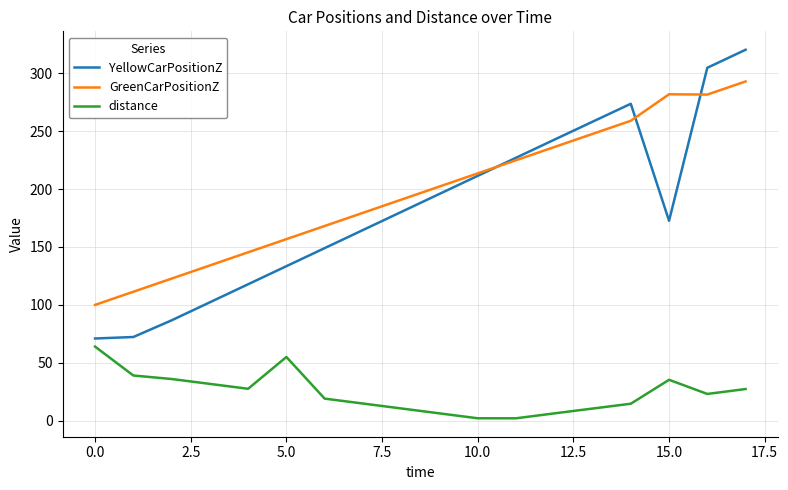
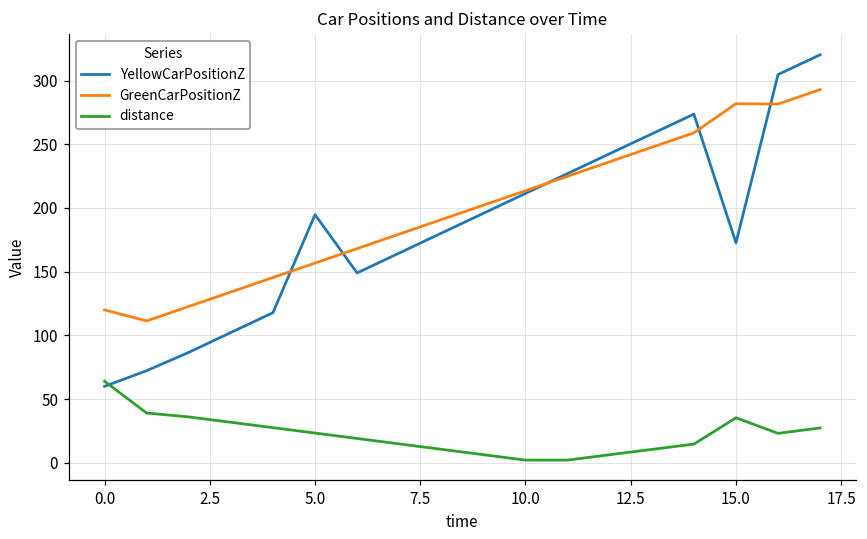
  {
    "YellowCarPositionZ": {
-     "0.0": 71,
-     "5.0": 133,
+     "0.0": 60,
+     "5.0": 195,
      "15.0": 173
    },
    "GreenCarPositionZ": {
-     "0.0": 100,
+     "0.0": 120,
      "5.0": 157,
      "15.0": 282
    },
    "distance": {
      "0.0": 64,
-     "5.0": 55,
+     "5.0": 23,
      "10.0": 2,
      "15.0": 35
    }
  }
